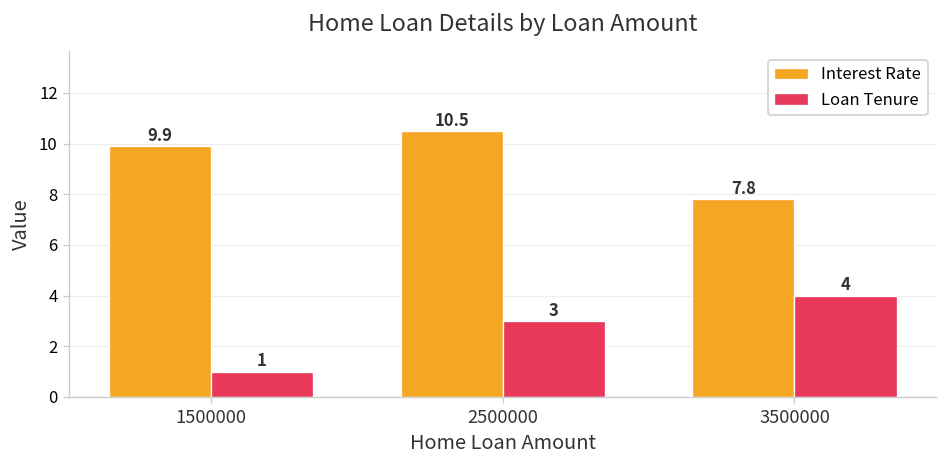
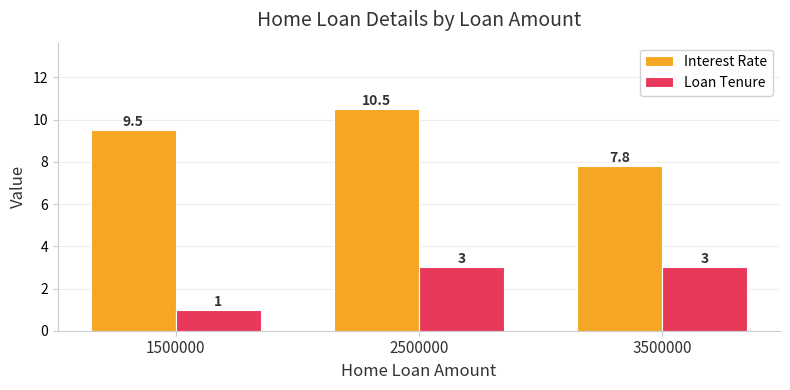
  {
    "Interest Rate": {
-     "1500000": 9.9,
+     "1500000": 9.5,
      "2500000": 10.5,
      "3500000": 7.8
    },
    "Loan Tenure": {
      "1500000": 1,
      "2500000": 3,
-     "3500000": 4
+     "3500000": 3
    }
  }
